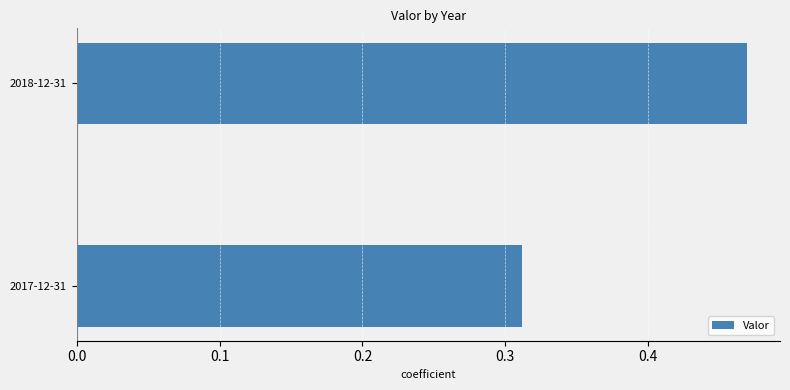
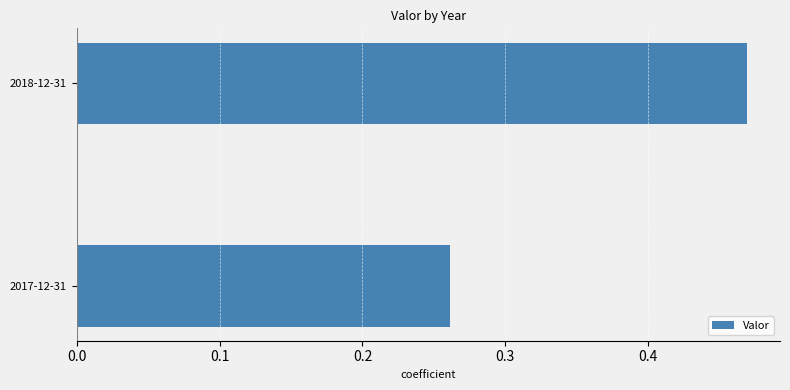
  {
    "2018-12-31": 0.469,
-   "2017-12-31": 0.311
+   "2017-12-31": 0.261
  }
